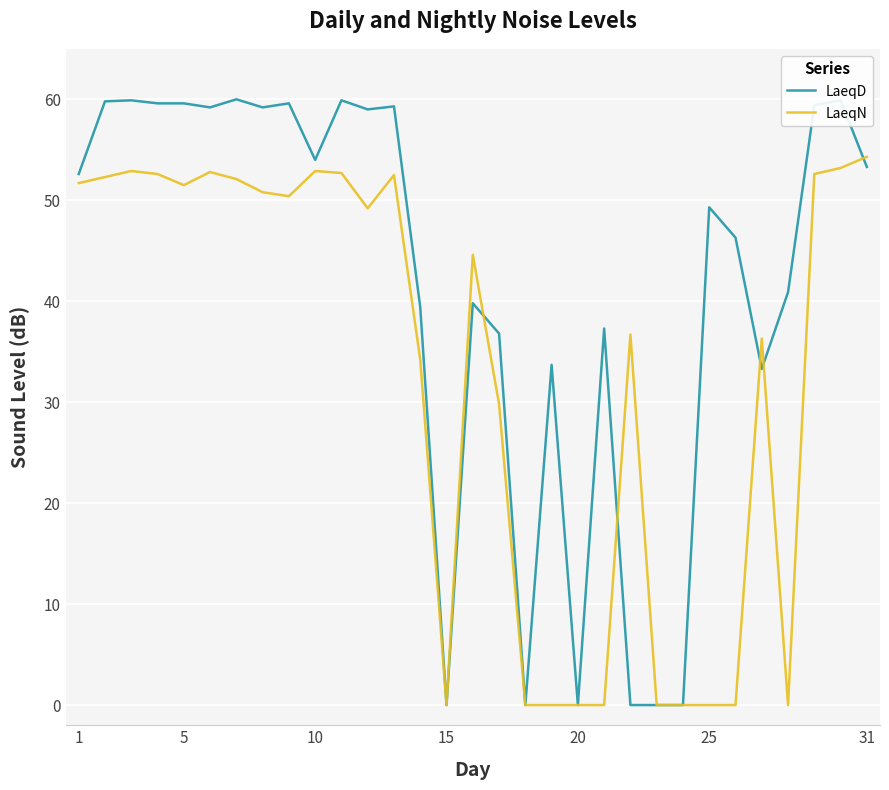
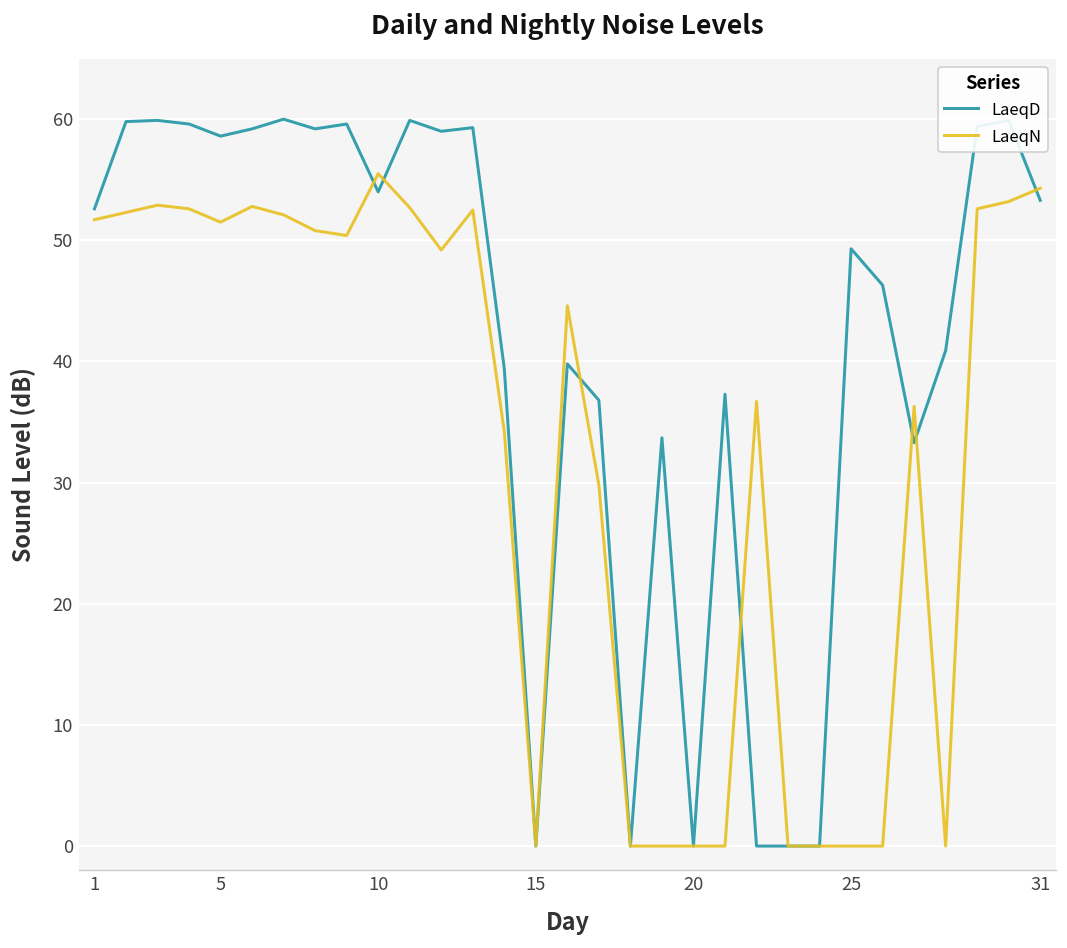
  {
    "LaeqD": {
      "1": 52.6,
-     "5": 59.6,
+     "5": 58.6,
      "10": 54.0,
      "25": 49.3,
      "31": 53.3
    },
    "LaeqN": {
      "1": 51.7,
      "5": 51.5,
-     "10": 52.9,
+     "10": 55.5,
      "25": 0.0,
      "31": 54.3
    }
  }
